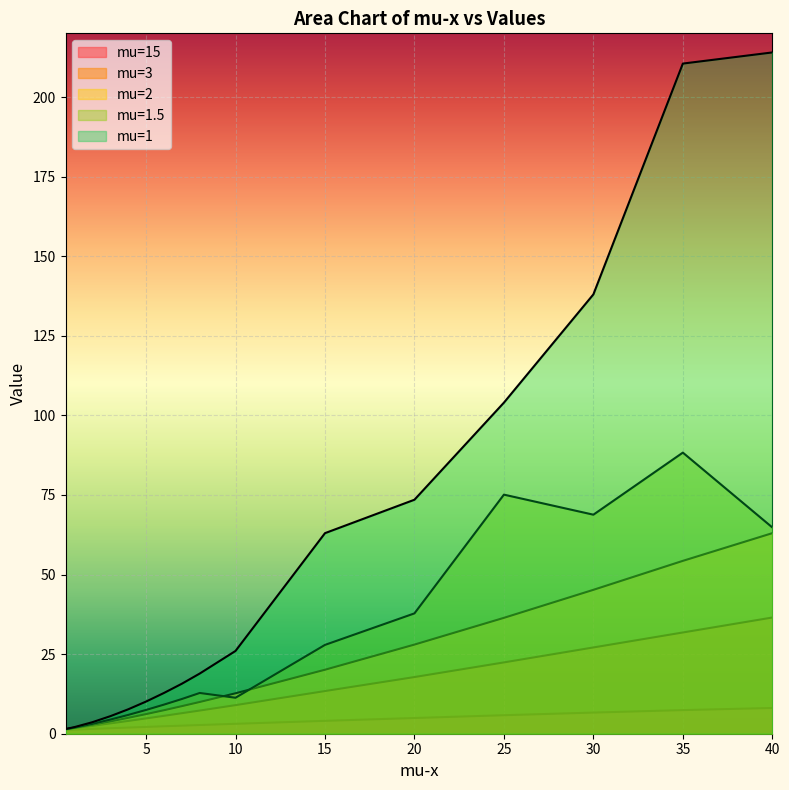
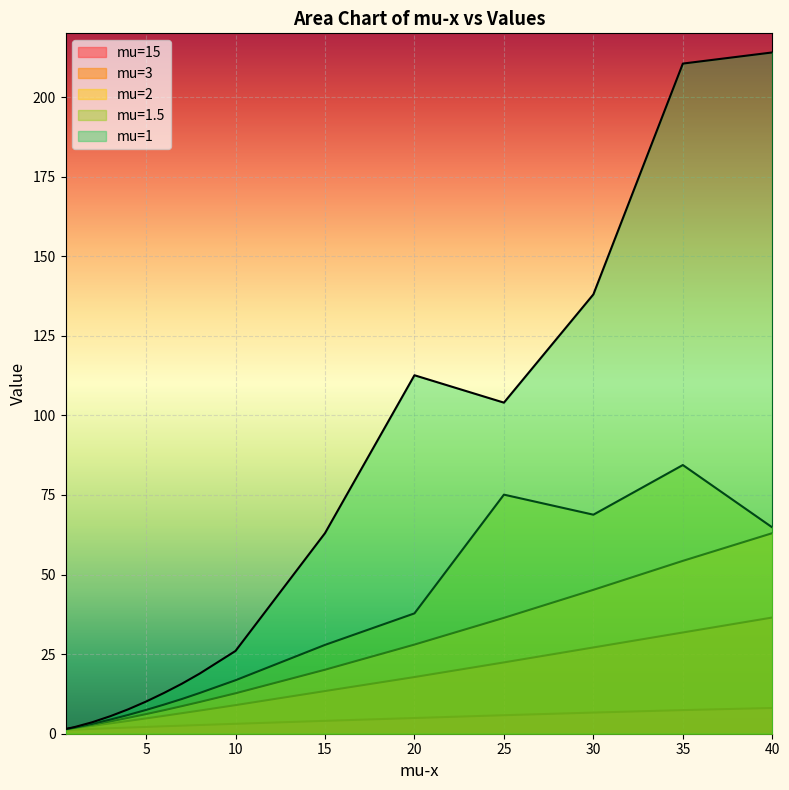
  {
    "mu=15": {
      "5": 2,
      "10": 3,
      "15": 4,
      "20": 5,
      "25": 6,
      "30": 7,
      "35": 7,
      "40": 8
    },
    "mu=1.5": {
      "5": 7,
-     "10": 11,
+     "10": 17,
      "15": 28,
      "20": 38,
      "25": 75,
      "30": 69,
-     "35": 88,
+     "35": 84,
      "40": 65
    },
    "mu=1": {
      "5": 10,
      "10": 26,
      "15": 63,
-     "20": 74,
+     "20": 113,
      "25": 104,
      "30": 138,
      "35": 211,
      "40": 214
    }
  }
